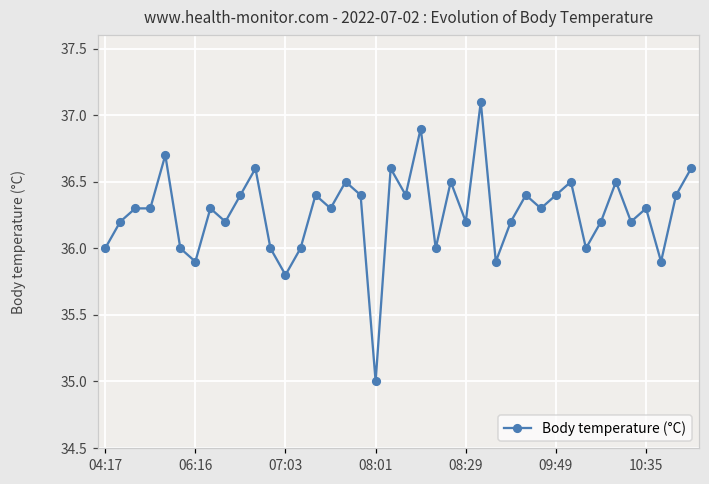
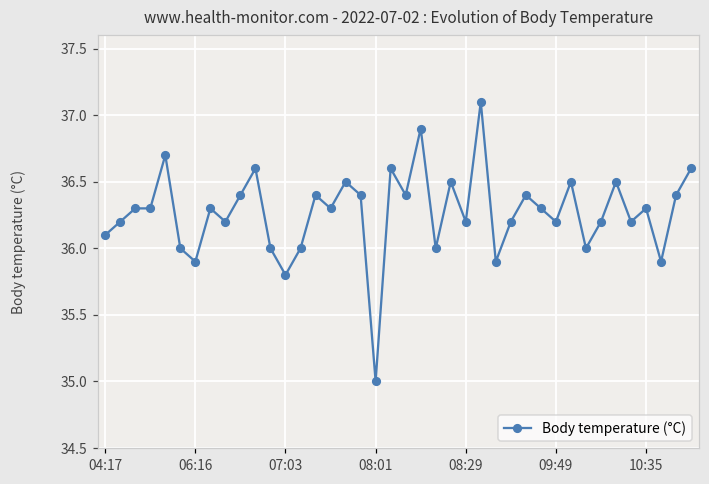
  {
-   "04:17": 36.0,
+   "04:17": 36.1,
    "06:16": 35.9,
    "07:03": 35.8,
    "08:01": 35.0,
    "08:29": 36.2,
-   "09:49": 36.4,
+   "09:49": 36.2,
    "10:35": 36.3
  }
